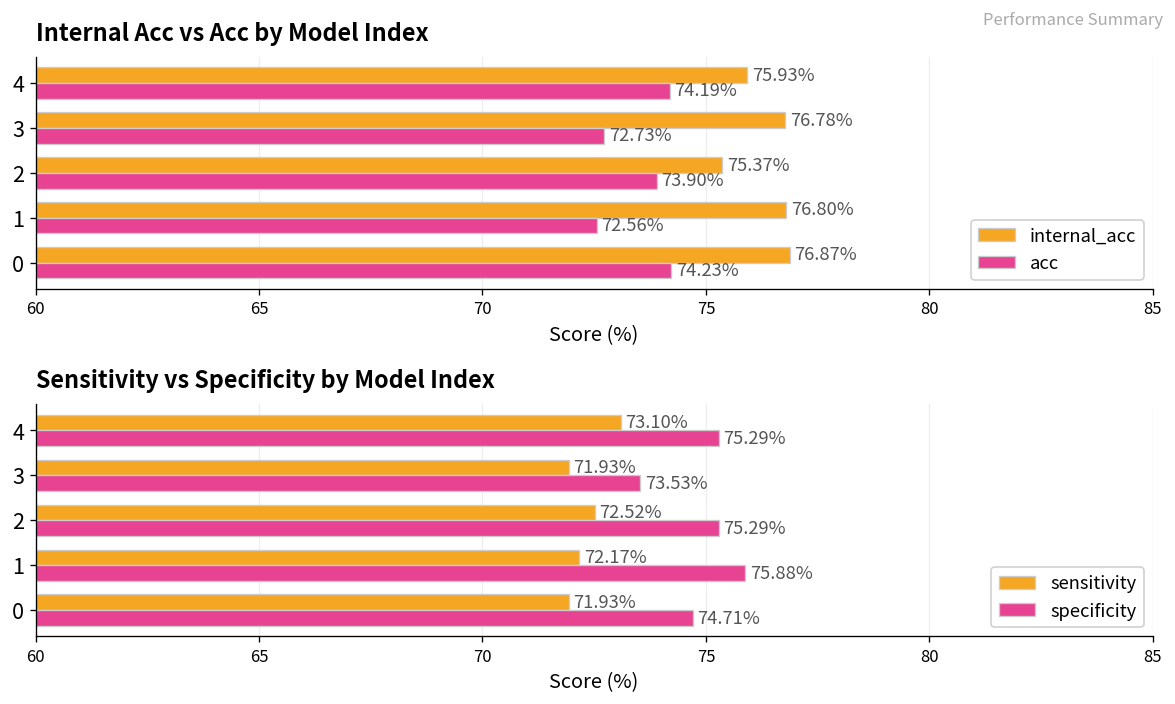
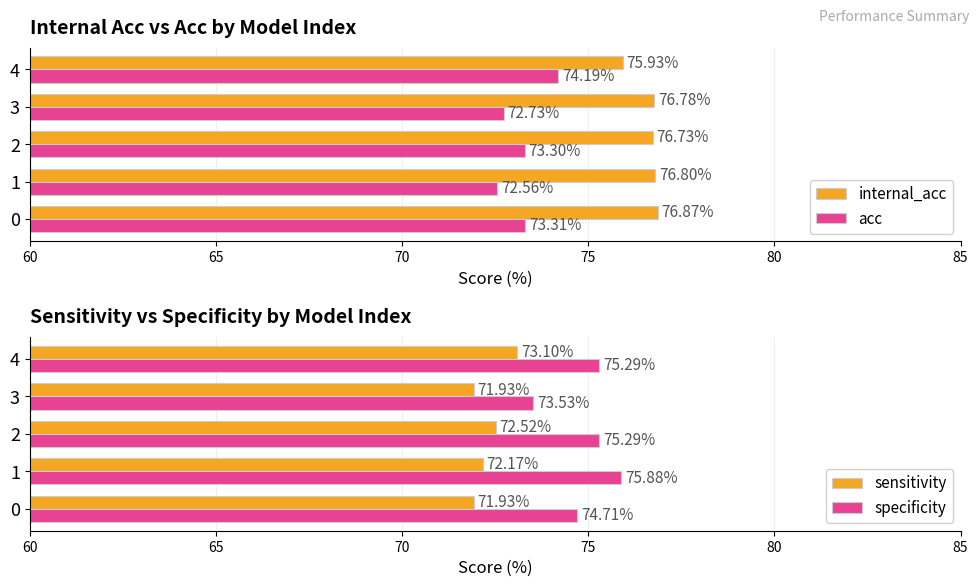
  {
    "Internal Acc vs Acc by Model Index": {
      "internal_acc": {
        "4": "75.93%",
        "3": "76.78%",
-       "2": "75.37%",
+       "2": "76.73%",
        "1": "76.80%",
        "0": "76.87%"
      },
      "acc": {
        "4": "74.19%",
        "3": "72.73%",
-       "2": "73.90%",
+       "2": "73.30%",
        "1": "72.56%",
-       "0": "74.23%"
+       "0": "73.31%"
      }
    },
    "Sensitivity vs Specificity by Model Index": {
      "sensitivity": {
        "4": "73.10%",
        "3": "71.93%",
        "2": "72.52%",
        "1": "72.17%",
        "0": "71.93%"
      },
      "specificity": {
        "4": "75.29%",
        "3": "73.53%",
        "2": "75.29%",
        "1": "75.88%",
        "0": "74.71%"
      }
    }
  }
